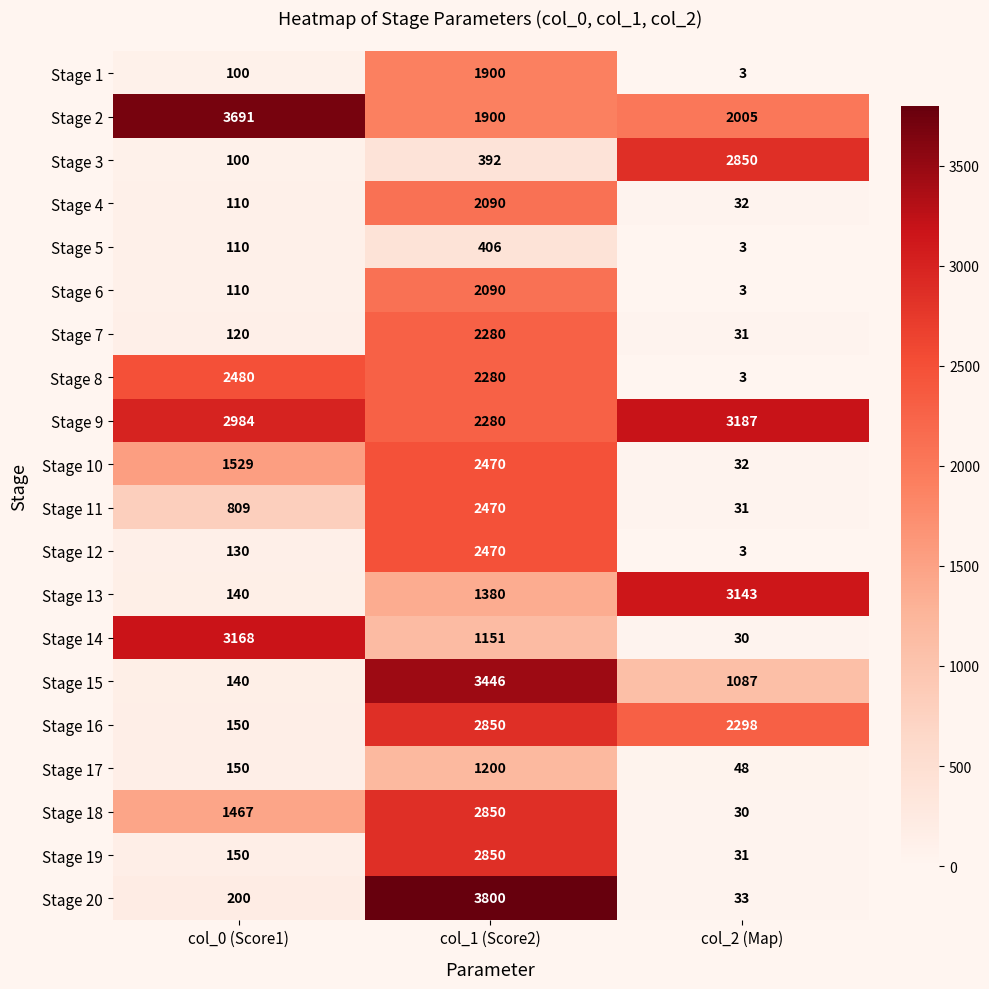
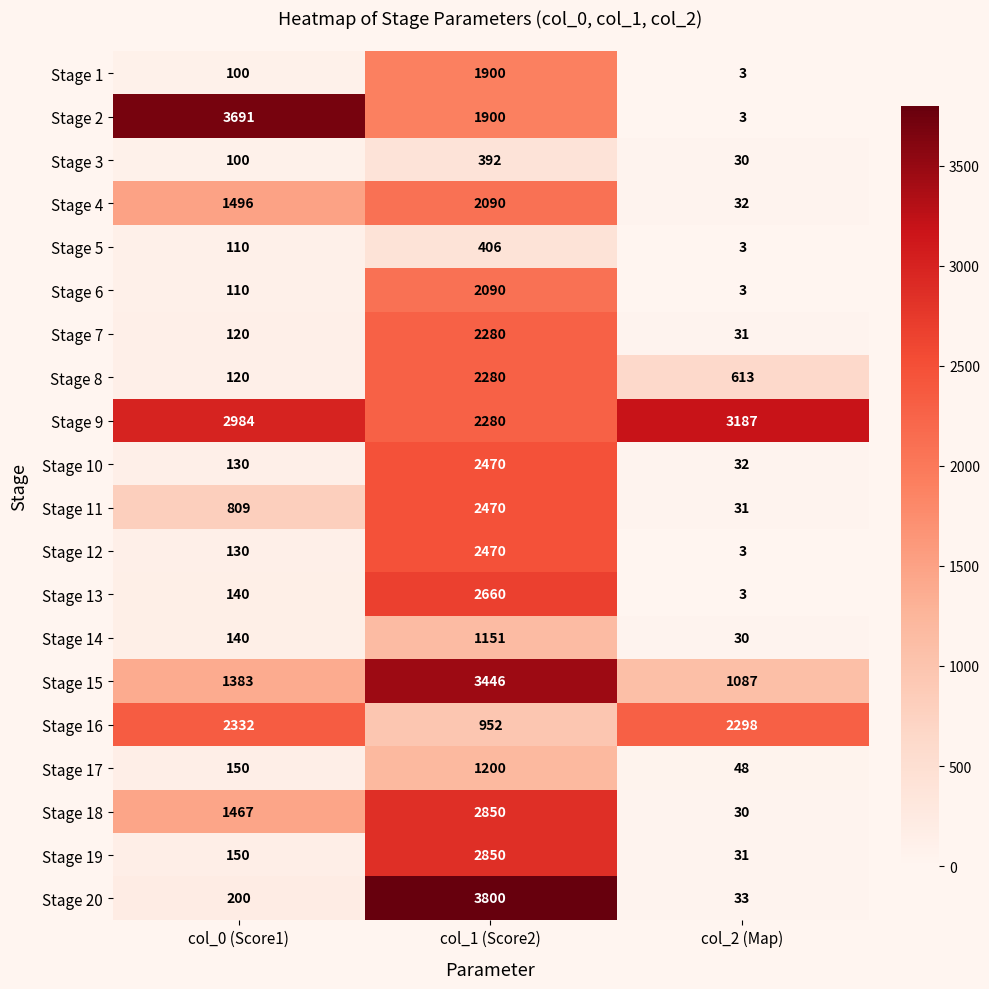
  {
    "Stage 1": {
      "col_0 (Score1)": 100,
      "col_1 (Score2)": 1900,
      "col_2 (Map)": 3
    },
    "Stage 2": {
      "col_0 (Score1)": 3691,
      "col_1 (Score2)": 1900,
-     "col_2 (Map)": 2005
+     "col_2 (Map)": 3
    },
    "Stage 3": {
      "col_0 (Score1)": 100,
      "col_1 (Score2)": 392,
-     "col_2 (Map)": 2850
+     "col_2 (Map)": 30
    },
    "Stage 4": {
-     "col_0 (Score1)": 110,
+     "col_0 (Score1)": 1496,
      "col_1 (Score2)": 2090,
      "col_2 (Map)": 32
    },
    "Stage 5": {
      "col_0 (Score1)": 110,
      "col_1 (Score2)": 406,
      "col_2 (Map)": 3
    },
    "Stage 6": {
      "col_0 (Score1)": 110,
      "col_1 (Score2)": 2090,
      "col_2 (Map)": 3
    },
    "Stage 7": {
      "col_0 (Score1)": 120,
      "col_1 (Score2)": 2280,
      "col_2 (Map)": 31
    },
    "Stage 8": {
-     "col_0 (Score1)": 2480,
+     "col_0 (Score1)": 120,
      "col_1 (Score2)": 2280,
-     "col_2 (Map)": 3
+     "col_2 (Map)": 613
    },
    "Stage 9": {
      "col_0 (Score1)": 2984,
      "col_1 (Score2)": 2280,
      "col_2 (Map)": 3187
    },
    "Stage 10": {
-     "col_0 (Score1)": 1529,
+     "col_0 (Score1)": 130,
      "col_1 (Score2)": 2470,
      "col_2 (Map)": 32
    },
    "Stage 11": {
      "col_0 (Score1)": 809,
      "col_1 (Score2)": 2470,
      "col_2 (Map)": 31
    },
    "Stage 12": {
      "col_0 (Score1)": 130,
      "col_1 (Score2)": 2470,
      "col_2 (Map)": 3
    },
    "Stage 13": {
      "col_0 (Score1)": 140,
-     "col_1 (Score2)": 1380,
-     "col_2 (Map)": 3143
+     "col_1 (Score2)": 2660,
+     "col_2 (Map)": 3
    },
    "Stage 14": {
-     "col_0 (Score1)": 3168,
+     "col_0 (Score1)": 140,
      "col_1 (Score2)": 1151,
      "col_2 (Map)": 30
    },
    "Stage 15": {
-     "col_0 (Score1)": 140,
+     "col_0 (Score1)": 1383,
      "col_1 (Score2)": 3446,
      "col_2 (Map)": 1087
    },
    "Stage 16": {
-     "col_0 (Score1)": 150,
-     "col_1 (Score2)": 2850,
+     "col_0 (Score1)": 2332,
+     "col_1 (Score2)": 952,
      "col_2 (Map)": 2298
    },
    "Stage 17": {
      "col_0 (Score1)": 150,
      "col_1 (Score2)": 1200,
      "col_2 (Map)": 48
    },
    "Stage 18": {
      "col_0 (Score1)": 1467,
      "col_1 (Score2)": 2850,
      "col_2 (Map)": 30
    },
    "Stage 19": {
      "col_0 (Score1)": 150,
      "col_1 (Score2)": 2850,
      "col_2 (Map)": 31
    },
    "Stage 20": {
      "col_0 (Score1)": 200,
      "col_1 (Score2)": 3800,
      "col_2 (Map)": 33
    }
  }
